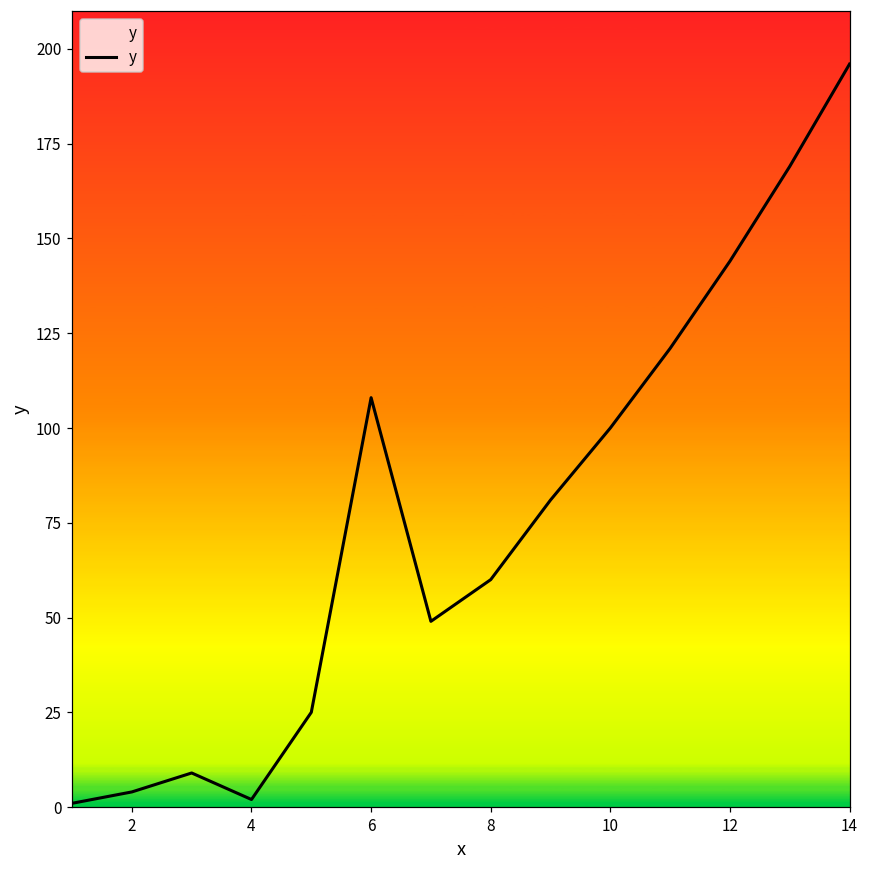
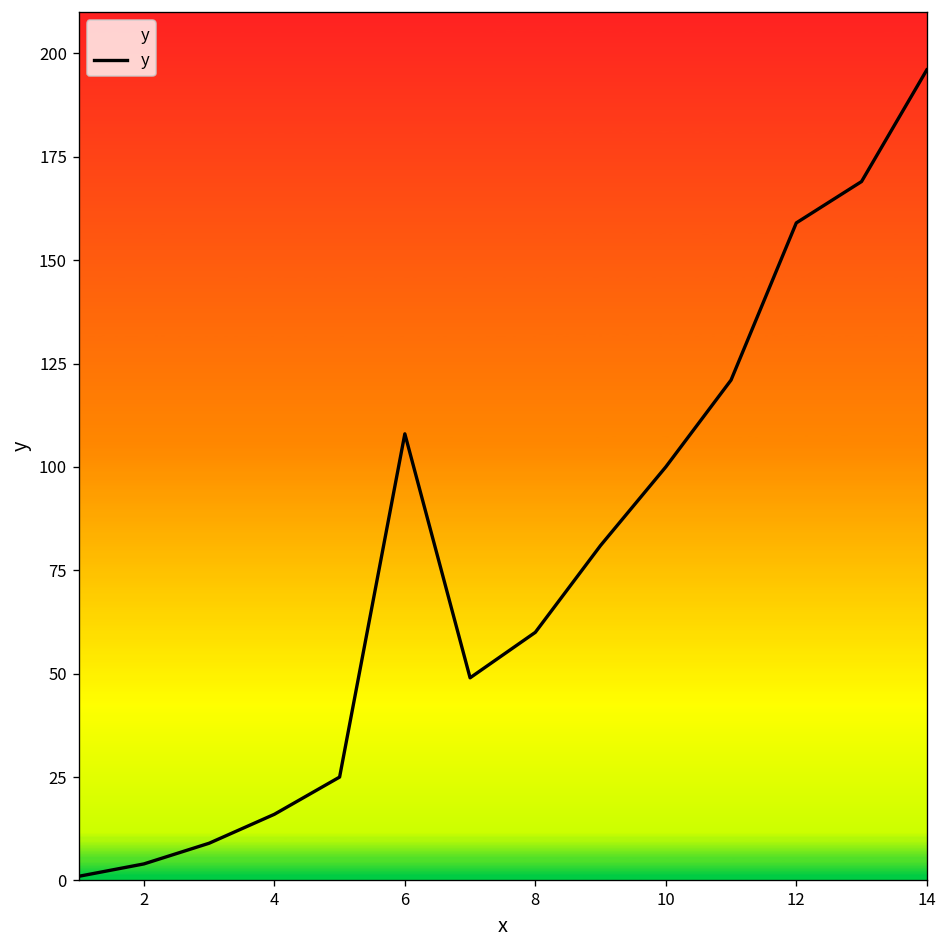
  {
    "2": 4,
-   "4": 2,
+   "4": 16,
    "6": 108,
    "8": 60,
    "10": 100,
-   "12": 144,
+   "12": 159,
    "14": 196
  }
